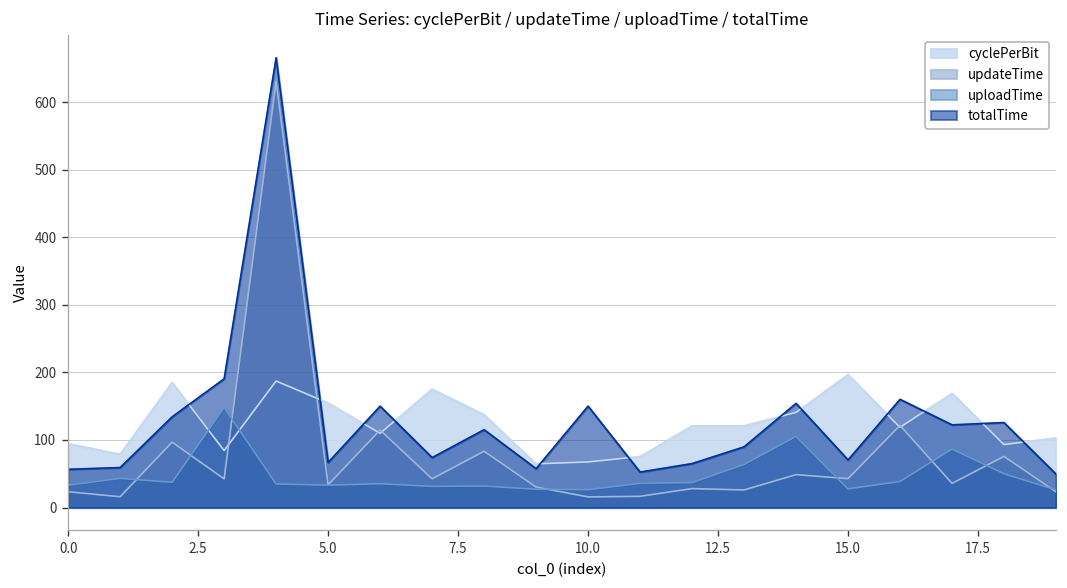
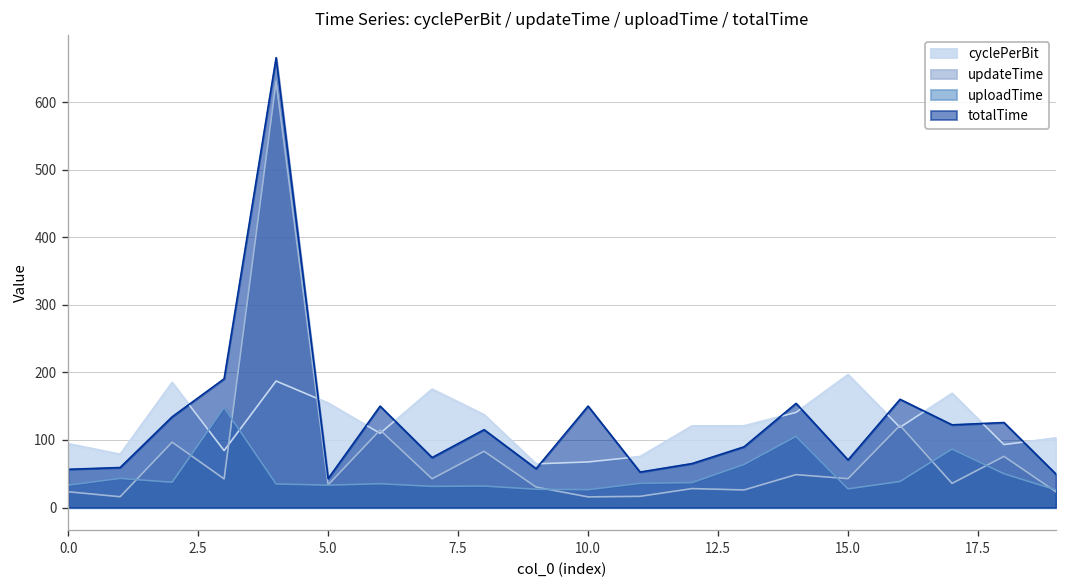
  {
    "totalTime": {
      "0.0": 60,
-     "5.0": 70,
+     "5.0": 40,
      "10.0": 150,
      "15.0": 70
    }
  }
